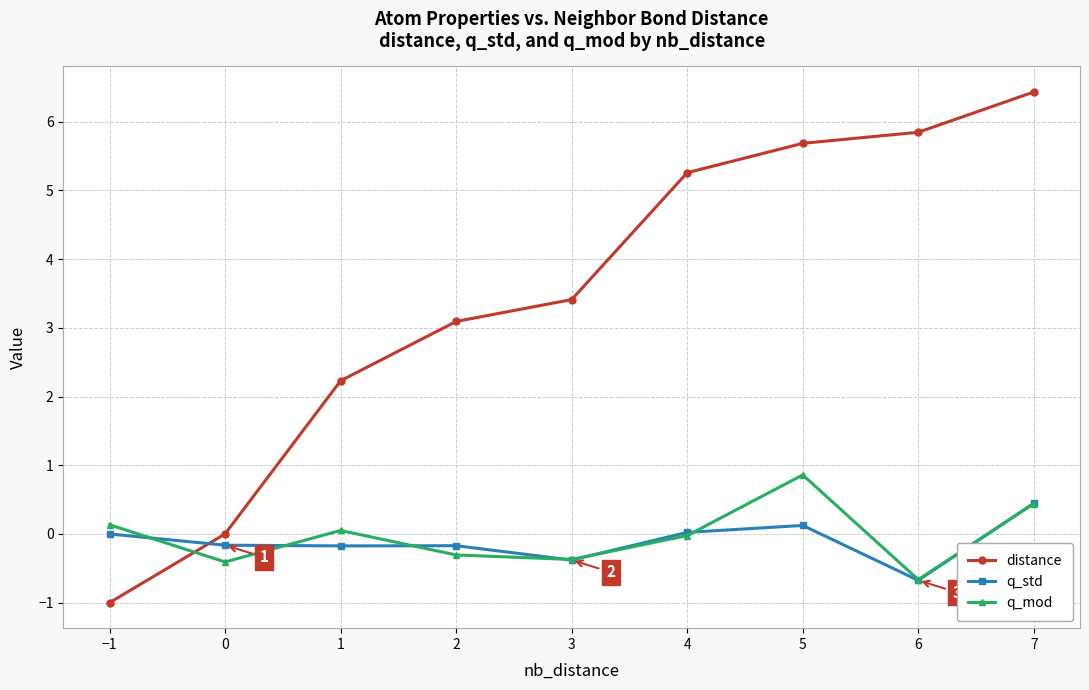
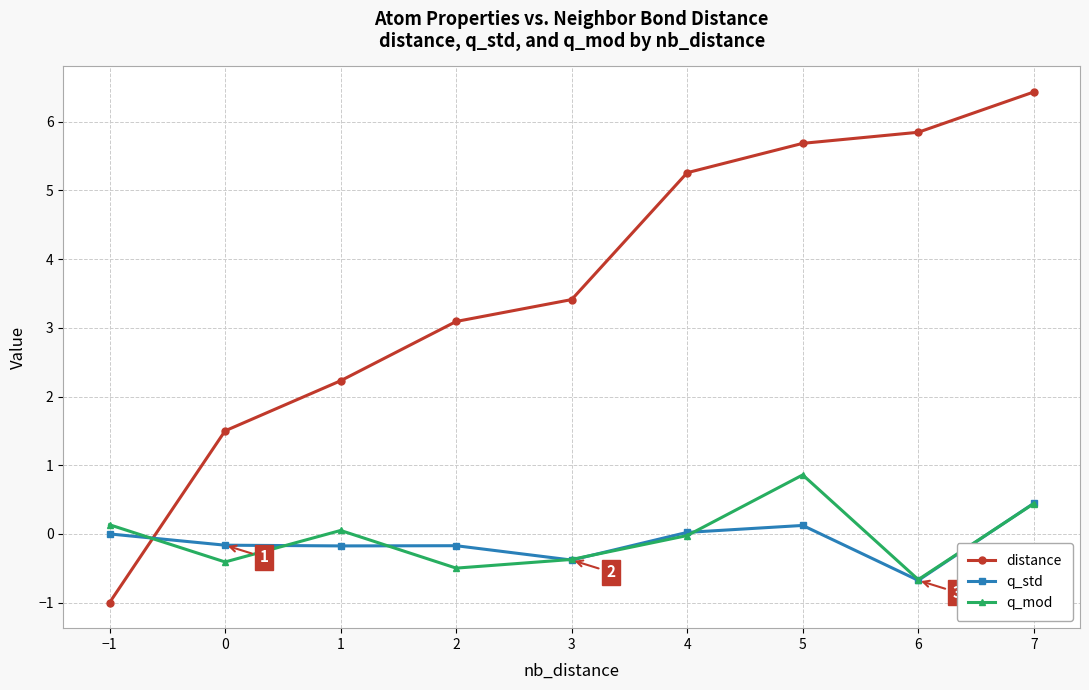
  {
    "distance": {
      "−1": -1.0,
-     "0": 0.0,
+     "0": 1.5,
      "1": 2.2,
      "2": 3.1,
      "3": 3.4,
      "4": 5.3,
      "5": 5.7,
      "6": 5.8,
      "7": 6.4
    },
    "q_std": {
      "−1": 0.0,
      "1": -0.2,
      "2": -0.2,
      "4": 0.0,
      "5": 0.1
    },
    "q_mod": {
      "−1": 0.1,
      "1": 0.1,
-     "2": -0.3,
+     "2": -0.5,
      "4": 0.0,
      "5": 0.9
    }
  }
